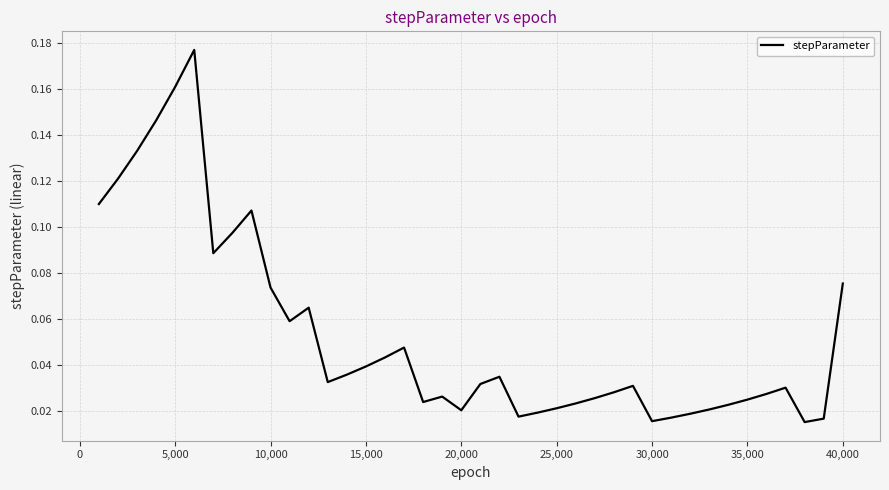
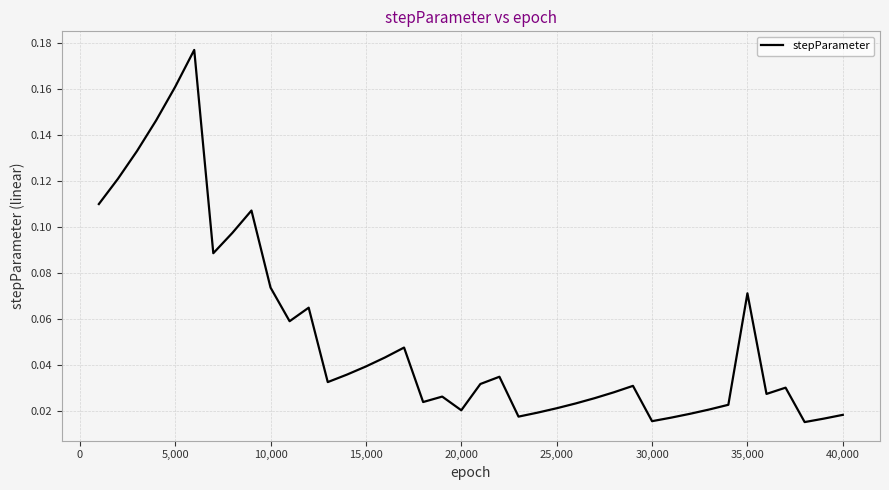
  {
    "5,000": 0.161,
    "10,000": 0.074,
    "15,000": 0.039,
    "20,000": 0.020,
    "25,000": 0.021,
    "30,000": 0.015,
-   "35,000": 0.025,
-   "40,000": 0.075
+   "35,000": 0.071,
+   "40,000": 0.018
  }
